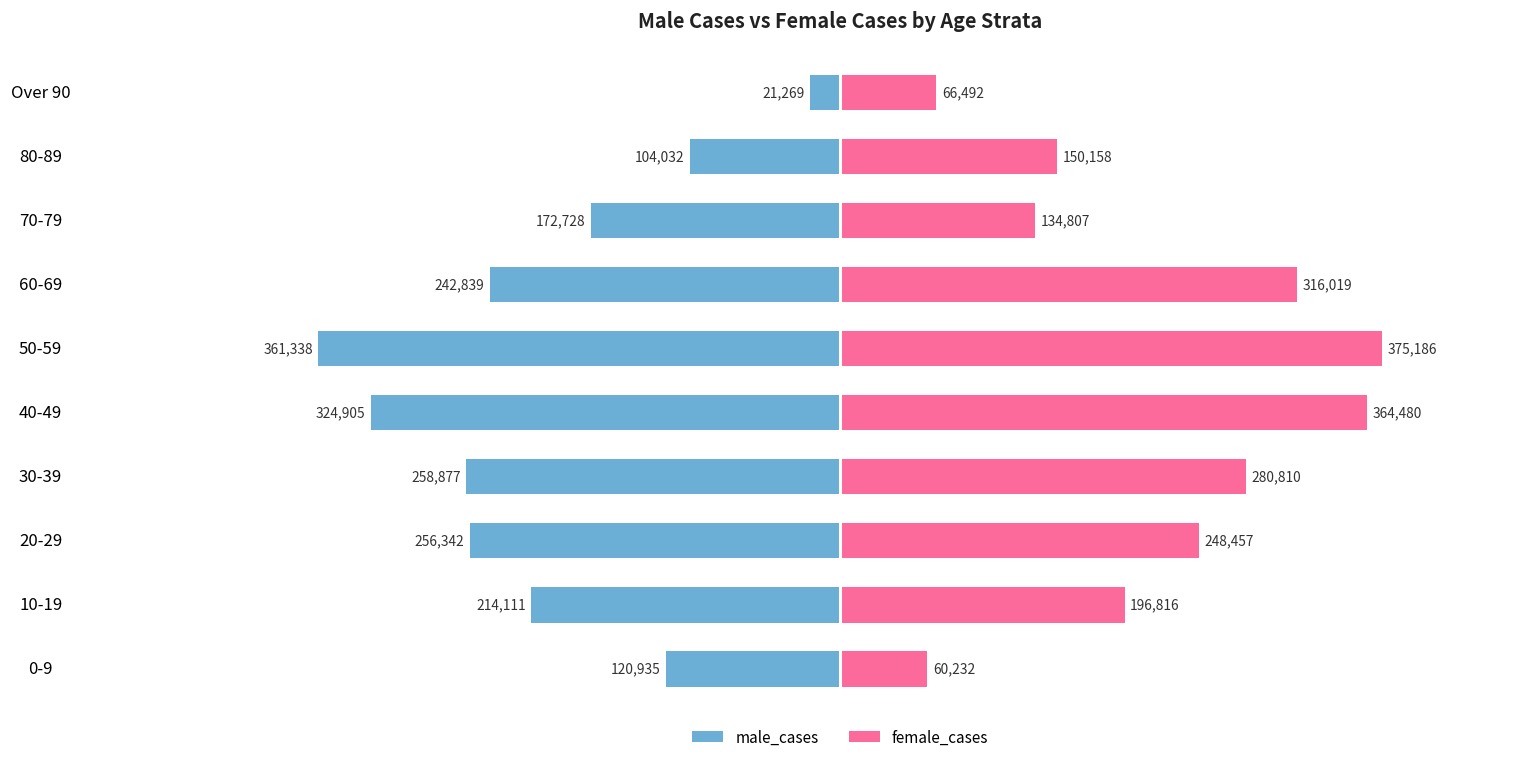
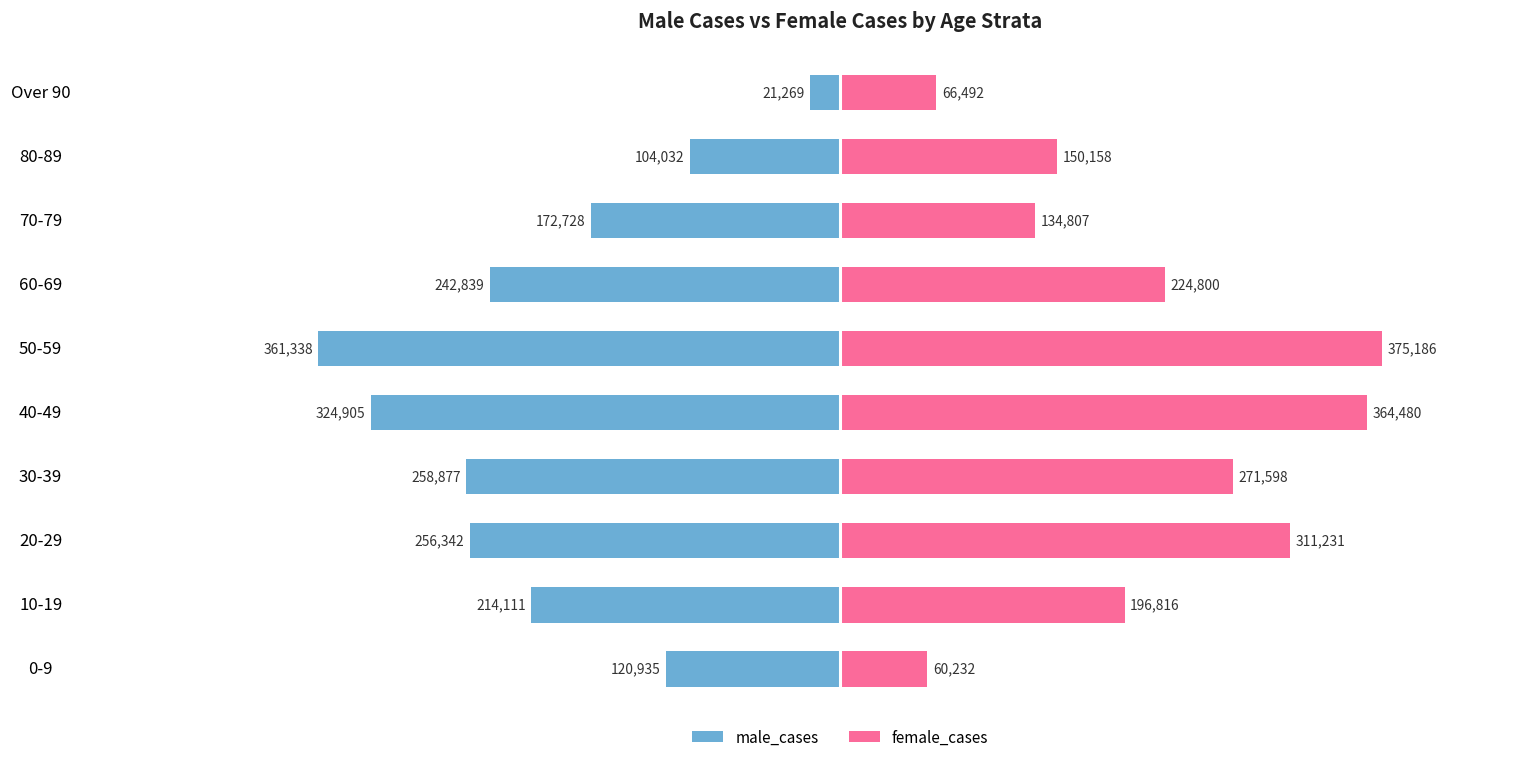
  {
    "female_cases": {
      "Over 90": "66,492",
      "80-89": "150,158",
      "70-79": "134,807",
-     "60-69": "316,019",
+     "60-69": "224,800",
      "50-59": "375,186",
      "40-49": "364,480",
-     "30-39": "280,810",
-     "20-29": "248,457",
+     "30-39": "271,598",
+     "20-29": "311,231",
      "10-19": "196,816",
      "0-9": "60,232"
    }
  }
